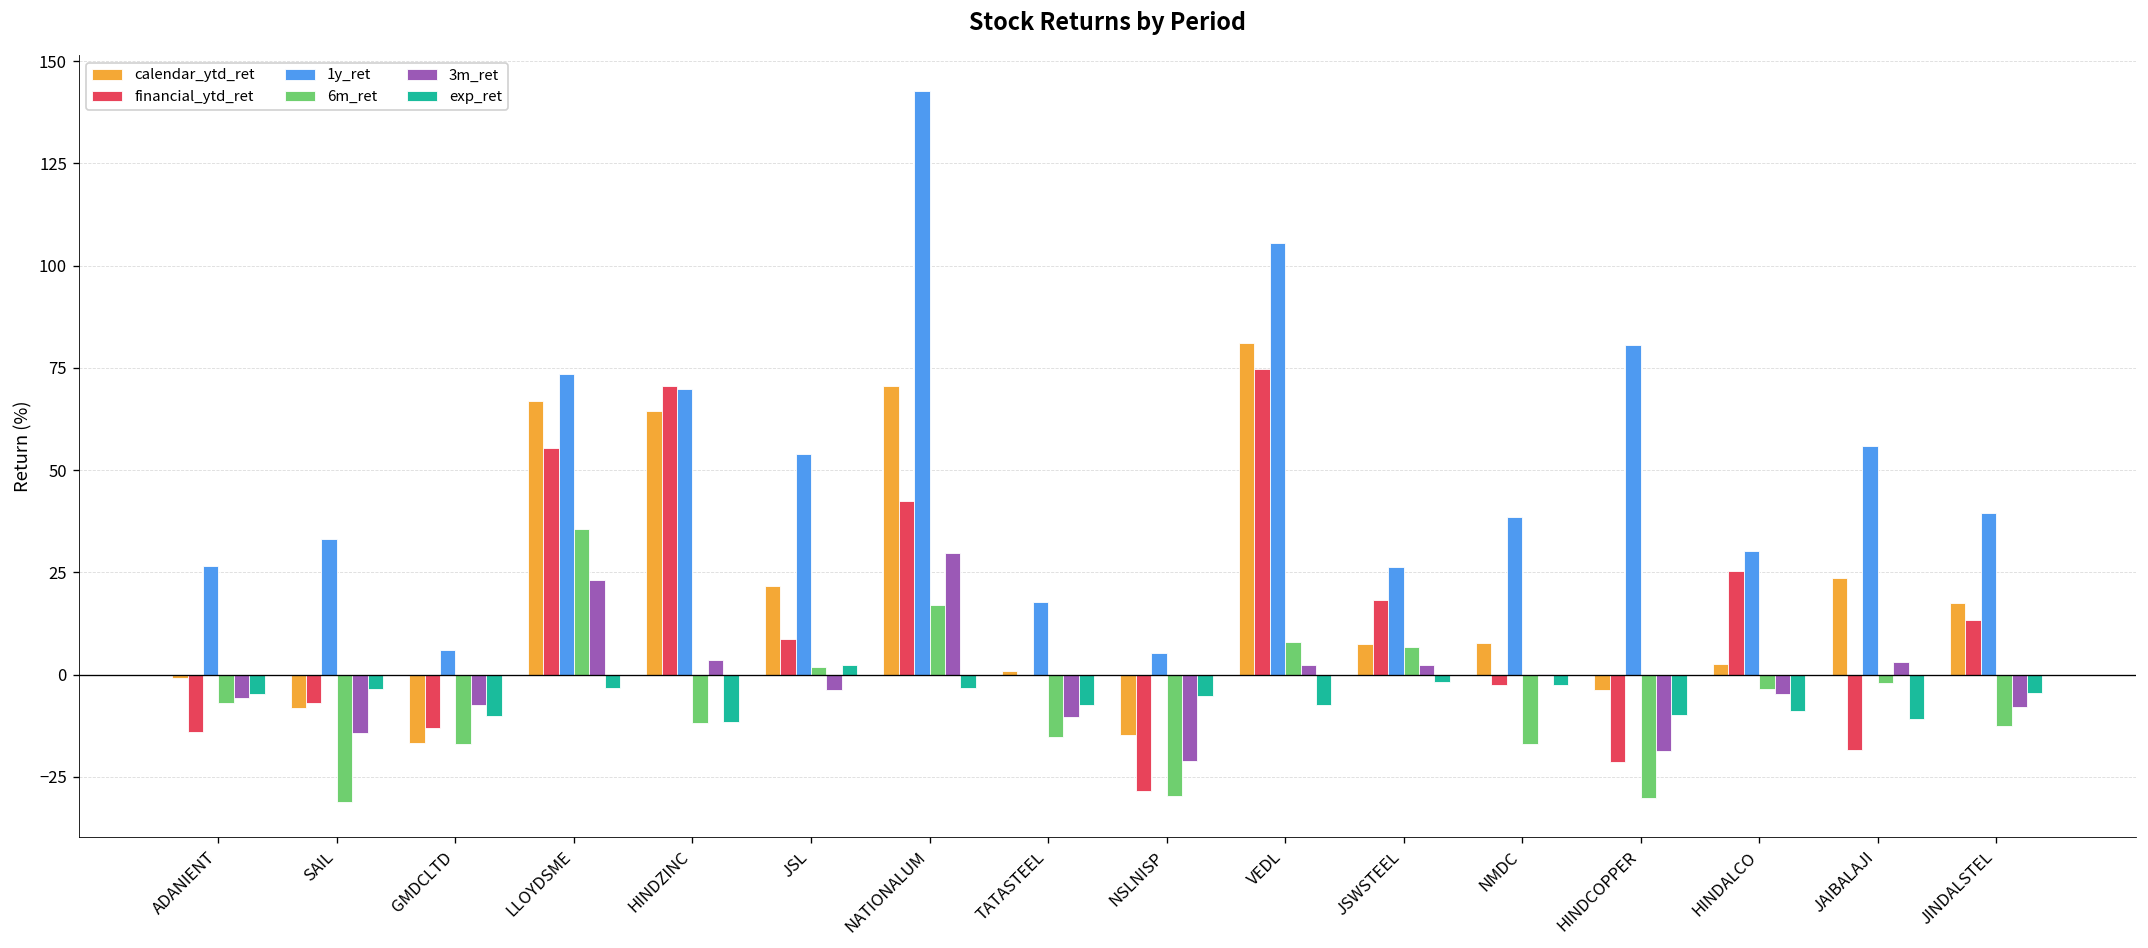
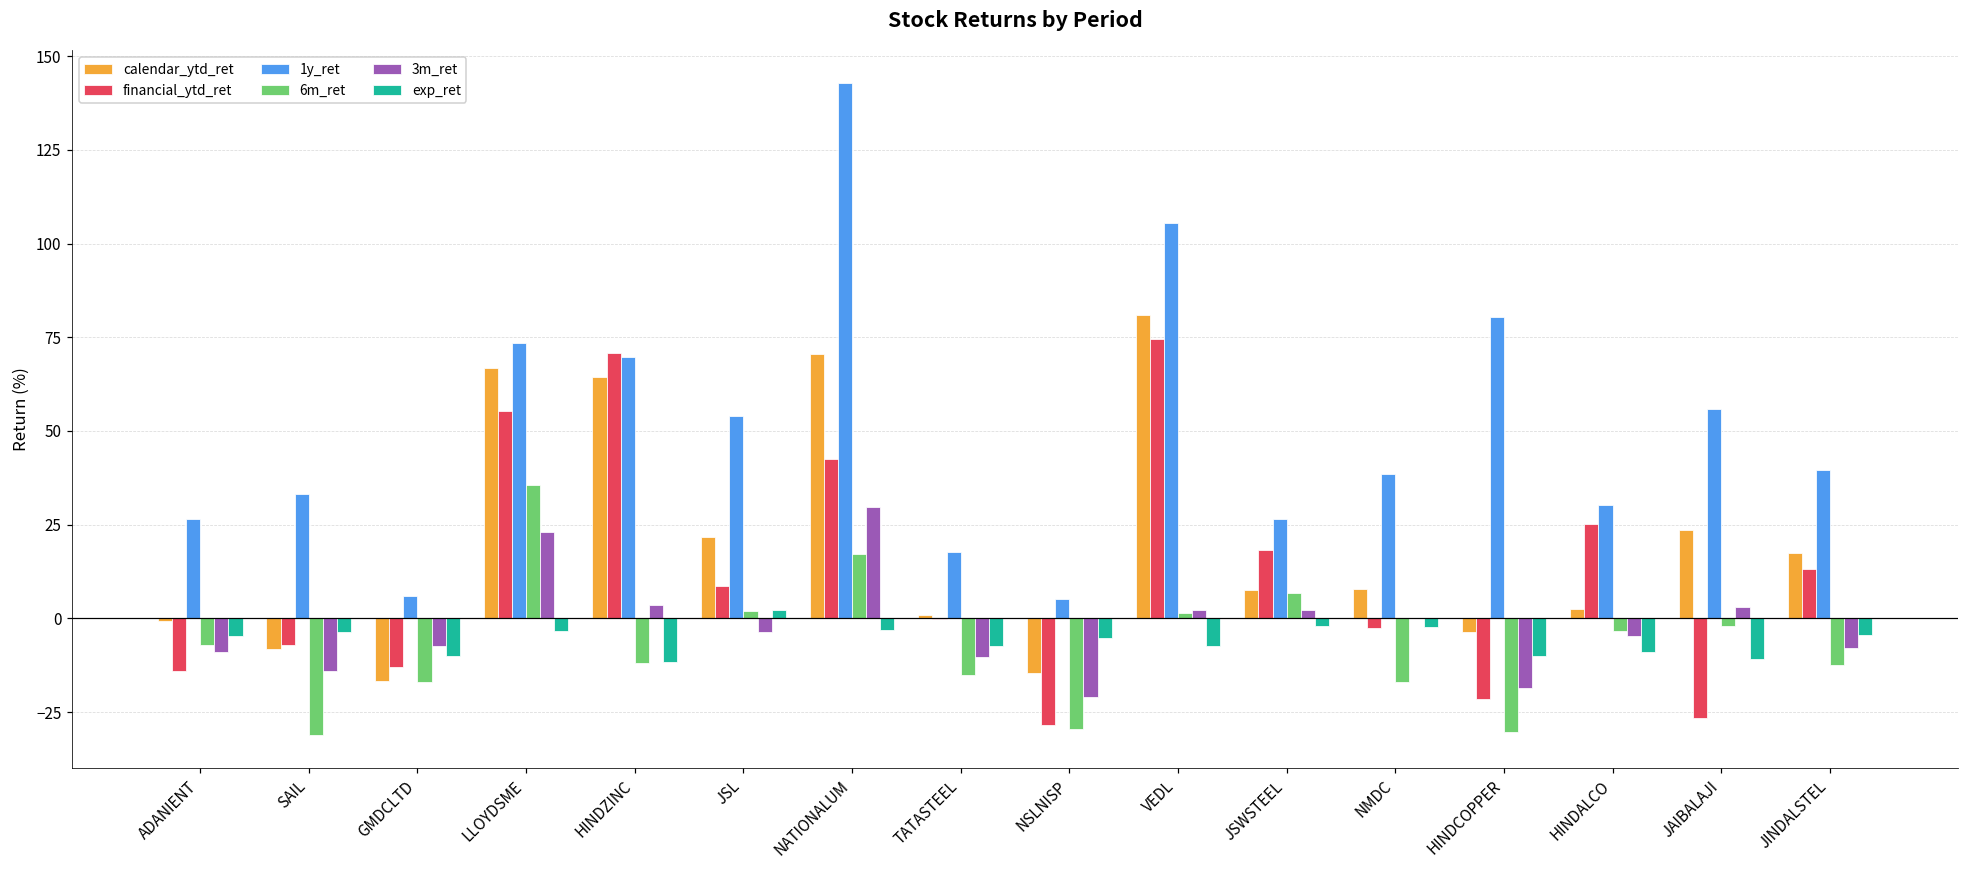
  {
    "calendar_ytd_ret": {
      "ADANIENT": -1,
      "SAIL": -8,
      "GMDCLTD": -17,
      "LLOYDSME": 67,
      "HINDZINC": 64,
      "JSL": 22,
      "NATIONALUM": 71,
      "TATASTEEL": 1,
      "NSLNISP": -15,
      "VEDL": 81,
      "JSWSTEEL": 8,
      "NMDC": 8,
      "HINDCOPPER": -4,
      "HINDALCO": 3,
      "JAIBALAJI": 24,
      "JINDALSTEL": 18
    },
    "financial_ytd_ret": {
      "ADANIENT": -14,
      "SAIL": -7,
      "GMDCLTD": -13,
      "LLOYDSME": 55,
      "HINDZINC": 71,
      "JSL": 9,
      "NATIONALUM": 43,
      "NSLNISP": -29,
      "VEDL": 75,
      "JSWSTEEL": 18,
      "NMDC": -2,
      "HINDCOPPER": -21,
      "HINDALCO": 25,
-     "JAIBALAJI": -18,
+     "JAIBALAJI": -27,
      "JINDALSTEL": 13
    },
    "1y_ret": {
      "ADANIENT": 27,
      "SAIL": 33,
      "GMDCLTD": 6,
      "LLOYDSME": 73,
      "HINDZINC": 70,
      "JSL": 54,
      "NATIONALUM": 143,
      "TATASTEEL": 18,
      "NSLNISP": 5,
      "VEDL": 106,
      "JSWSTEEL": 26,
      "NMDC": 39,
      "HINDCOPPER": 81,
      "HINDALCO": 30,
      "JAIBALAJI": 56,
      "JINDALSTEL": 39
    },
    "6m_ret": {
      "ADANIENT": -7,
      "SAIL": -31,
      "GMDCLTD": -17,
      "LLOYDSME": 36,
      "HINDZINC": -12,
      "JSL": 2,
      "NATIONALUM": 17,
      "TATASTEEL": -15,
      "NSLNISP": -30,
-     "VEDL": 8,
+     "VEDL": 1,
      "JSWSTEEL": 7,
      "NMDC": -17,
      "HINDCOPPER": -30,
      "HINDALCO": -3,
      "JAIBALAJI": -2,
      "JINDALSTEL": -13
    },
    "3m_ret": {
-     "ADANIENT": -6,
+     "ADANIENT": -9,
      "SAIL": -14,
      "GMDCLTD": -7,
      "LLOYDSME": 23,
      "HINDZINC": 4,
      "JSL": -4,
      "NATIONALUM": 30,
      "TATASTEEL": -10,
      "NSLNISP": -21,
      "VEDL": 2,
      "JSWSTEEL": 2,
      "HINDCOPPER": -19,
      "HINDALCO": -5,
      "JAIBALAJI": 3,
      "JINDALSTEL": -8
    },
    "exp_ret": {
      "ADANIENT": -5,
      "SAIL": -4,
      "GMDCLTD": -10,
      "LLOYDSME": -3,
      "HINDZINC": -12,
      "JSL": 2,
      "NATIONALUM": -3,
      "TATASTEEL": -7,
      "NSLNISP": -5,
      "VEDL": -7,
      "JSWSTEEL": -2,
      "NMDC": -2,
      "HINDCOPPER": -10,
      "HINDALCO": -9,
      "JAIBALAJI": -11,
      "JINDALSTEL": -5
    }
  }
